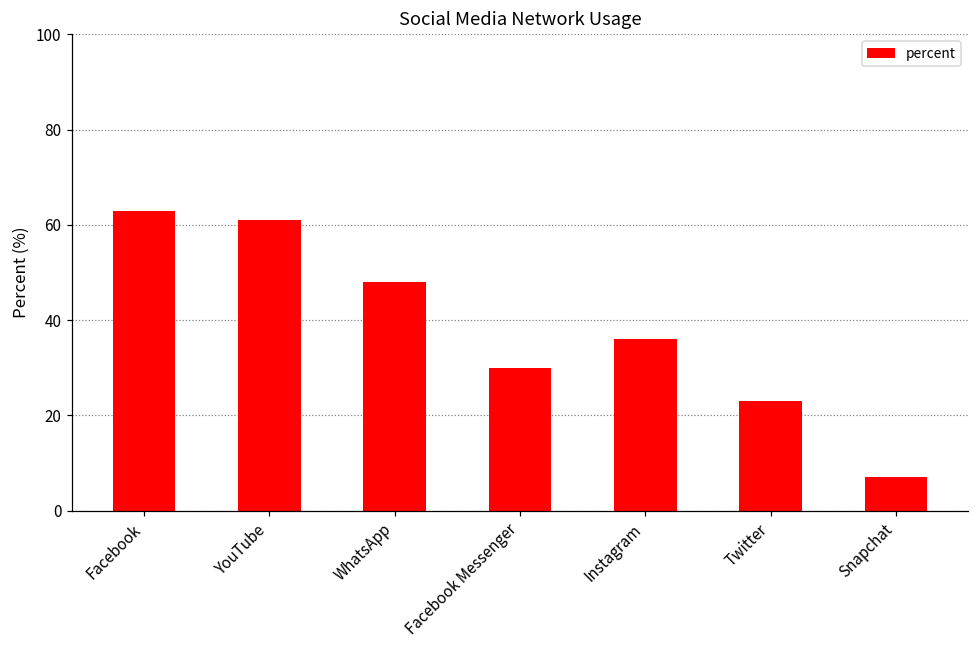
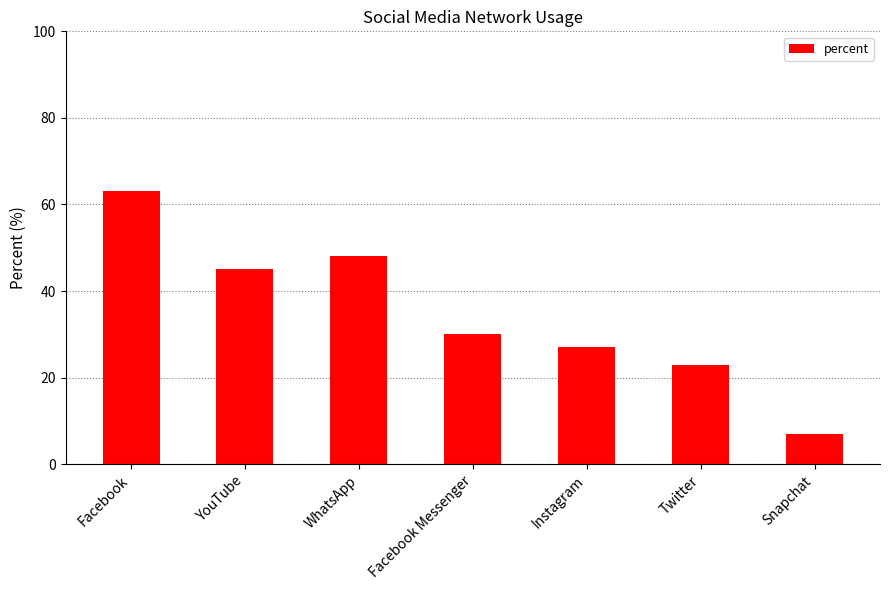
  {
    "Facebook": 63,
-   "YouTube": 61,
+   "YouTube": 45,
    "WhatsApp": 48,
    "Facebook Messenger": 30,
-   "Instagram": 36,
+   "Instagram": 27,
    "Twitter": 23,
    "Snapchat": 7
  }
